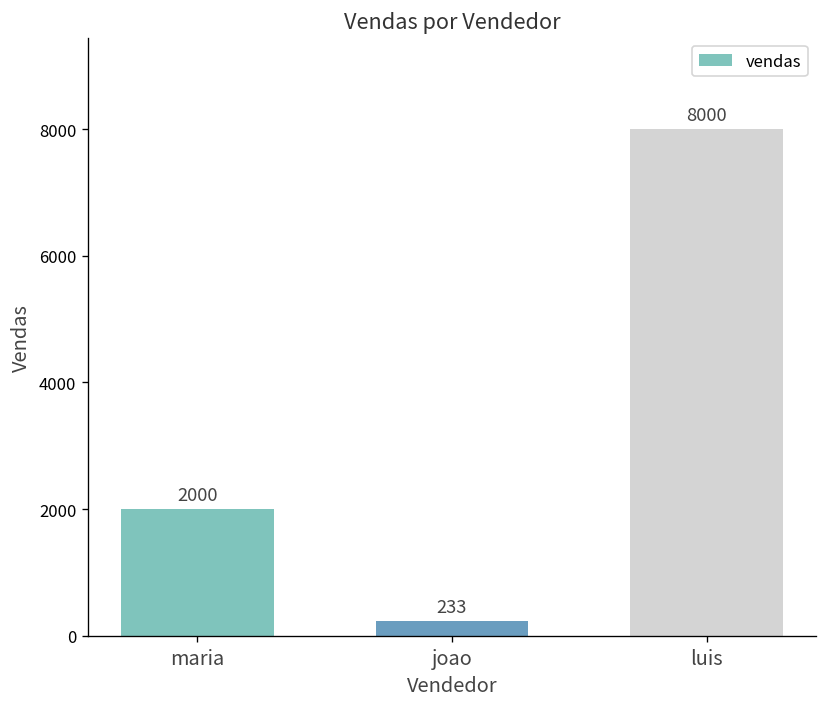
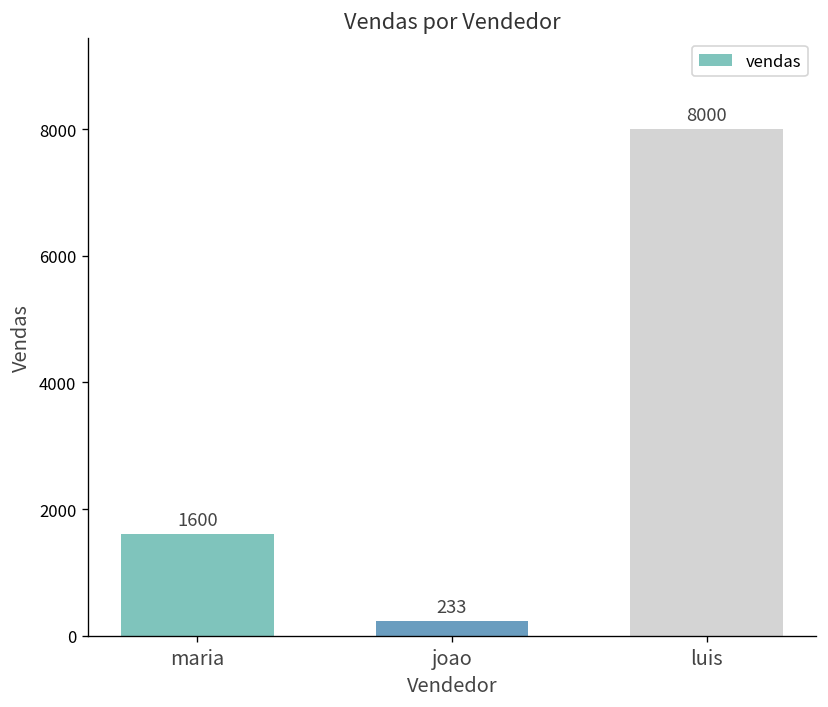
  {
-   "maria": 2000,
+   "maria": 1600,
    "joao": 233,
    "luis": 8000
  }
